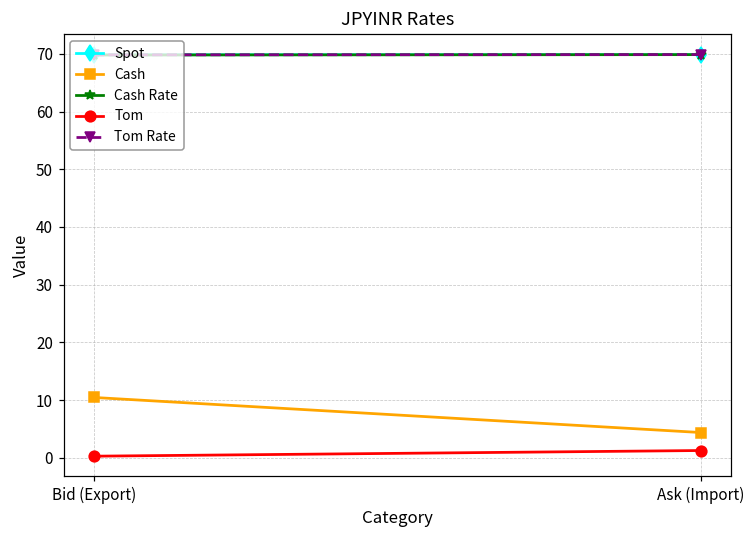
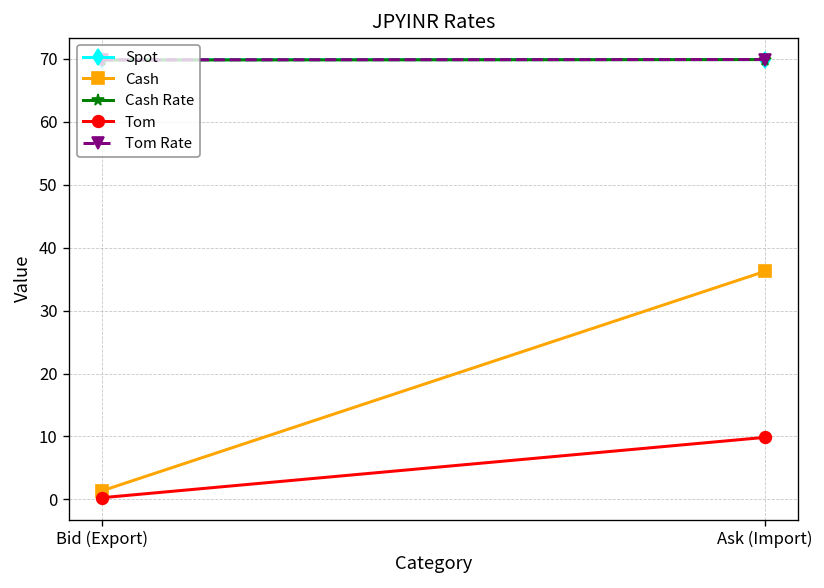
  {
    "Tom Rate": {
      "Ask (Import)": 70
    },
    "Cash": {
-     "Bid (Export)": 10,
-     "Ask (Import)": 4
+     "Bid (Export)": 1,
+     "Ask (Import)": 36
    },
    "Tom": {
      "Bid (Export)": 0,
-     "Ask (Import)": 1
+     "Ask (Import)": 10
    }
  }
